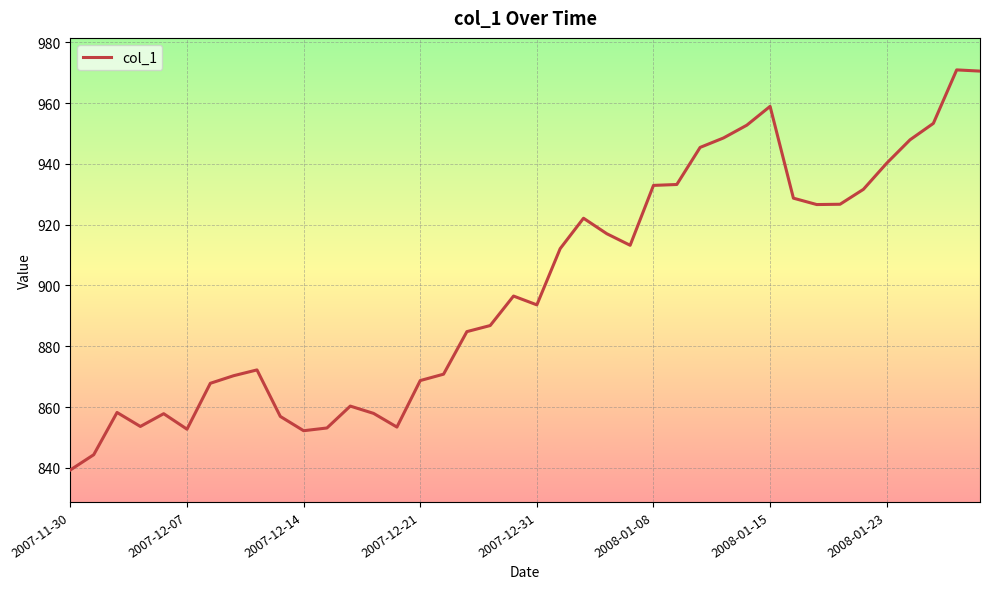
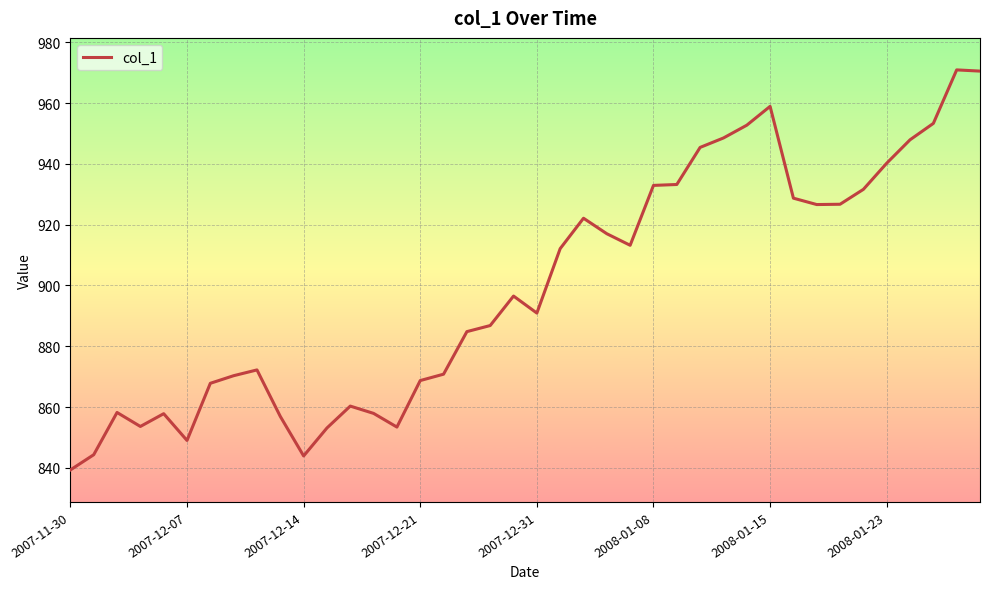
  {
    "2007-11-30": 839,
-   "2007-12-07": 853,
-   "2007-12-14": 852,
+   "2007-12-07": 849,
+   "2007-12-14": 844,
    "2007-12-21": 869,
-   "2007-12-31": 894,
+   "2007-12-31": 891,
    "2008-01-08": 933,
    "2008-01-15": 959,
    "2008-01-23": 940
  }
